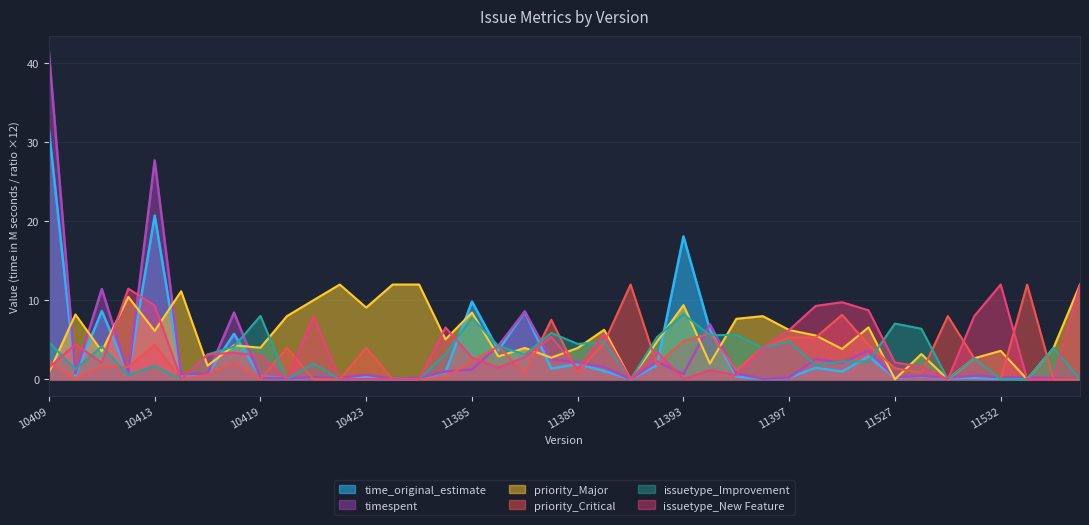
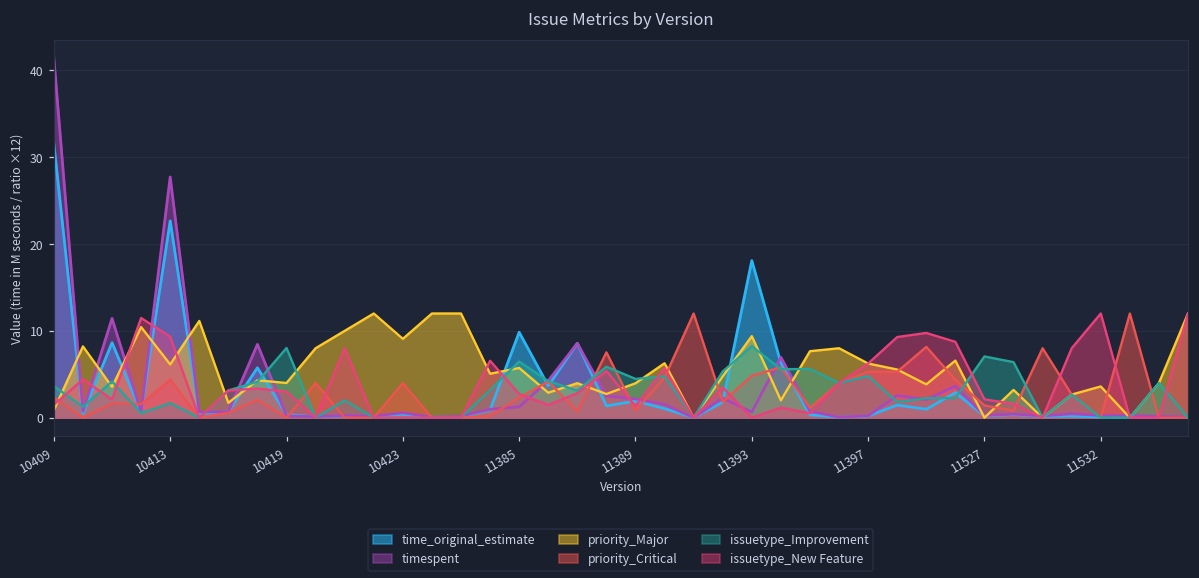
  {
    "time_original_estimate": {
      "10409": 32,
-     "10413": 21,
+     "10413": 23,
      "11385": 10,
      "11393": 18
    },
    "timespent": {
      "10409": 41,
      "10413": 28,
      "11385": 1,
      "11393": 1
    },
    "priority_Major": {
      "10409": 1,
      "10413": 6,
      "10419": 4,
      "10423": 9,
-     "11385": 8,
+     "11385": 6,
      "11389": 4,
      "11393": 9,
      "11532": 4
    },
    "issuetype_Improvement": {
-     "10409": 5,
+     "10409": 4,
      "10413": 2,
      "10419": 8,
-     "11385": 8,
+     "11385": 6,
      "11389": 4,
      "11393": 8,
      "11397": 5,
      "11527": 7
    }
  }
